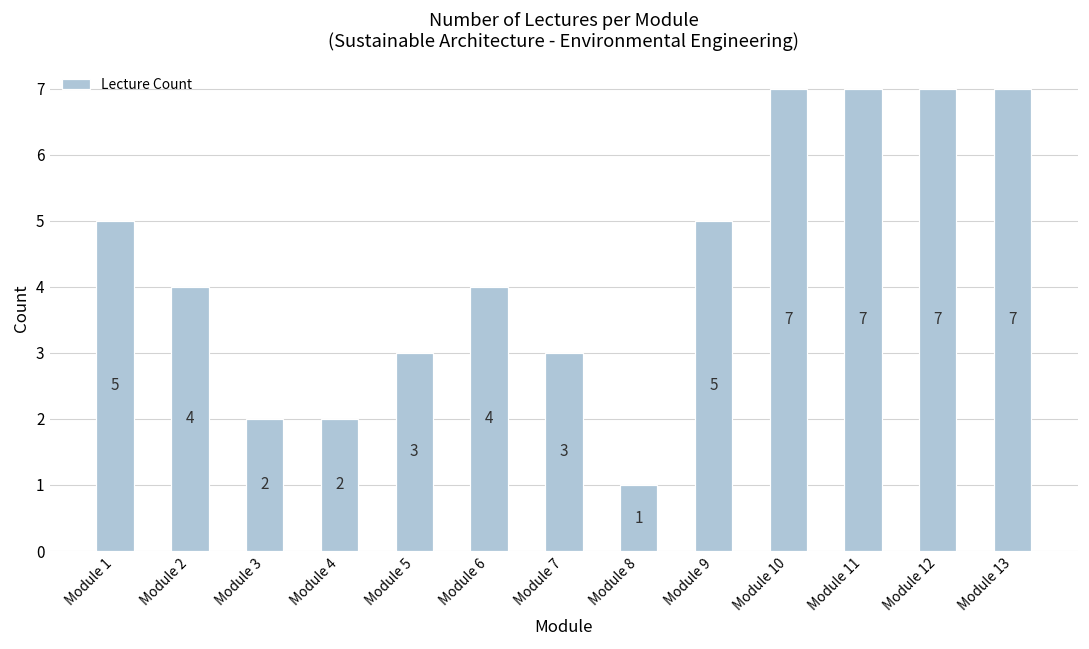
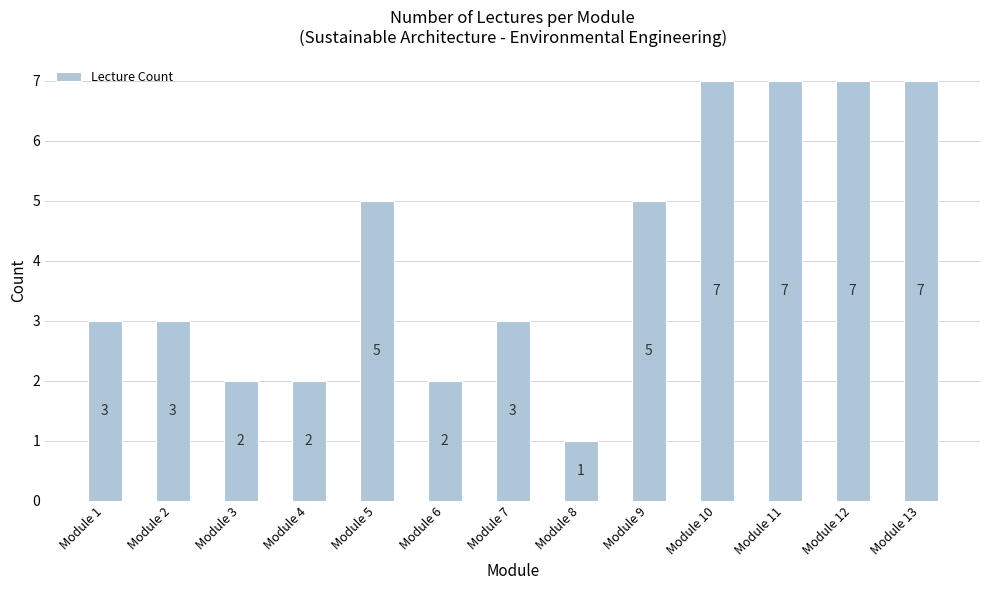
  {
-   "Module 1": 5,
-   "Module 2": 4,
+   "Module 1": 3,
+   "Module 2": 3,
    "Module 3": 2,
    "Module 4": 2,
-   "Module 5": 3,
-   "Module 6": 4,
+   "Module 5": 5,
+   "Module 6": 2,
    "Module 7": 3,
    "Module 8": 1,
    "Module 9": 5,
    "Module 10": 7,
    "Module 11": 7,
    "Module 12": 7,
    "Module 13": 7
  }
